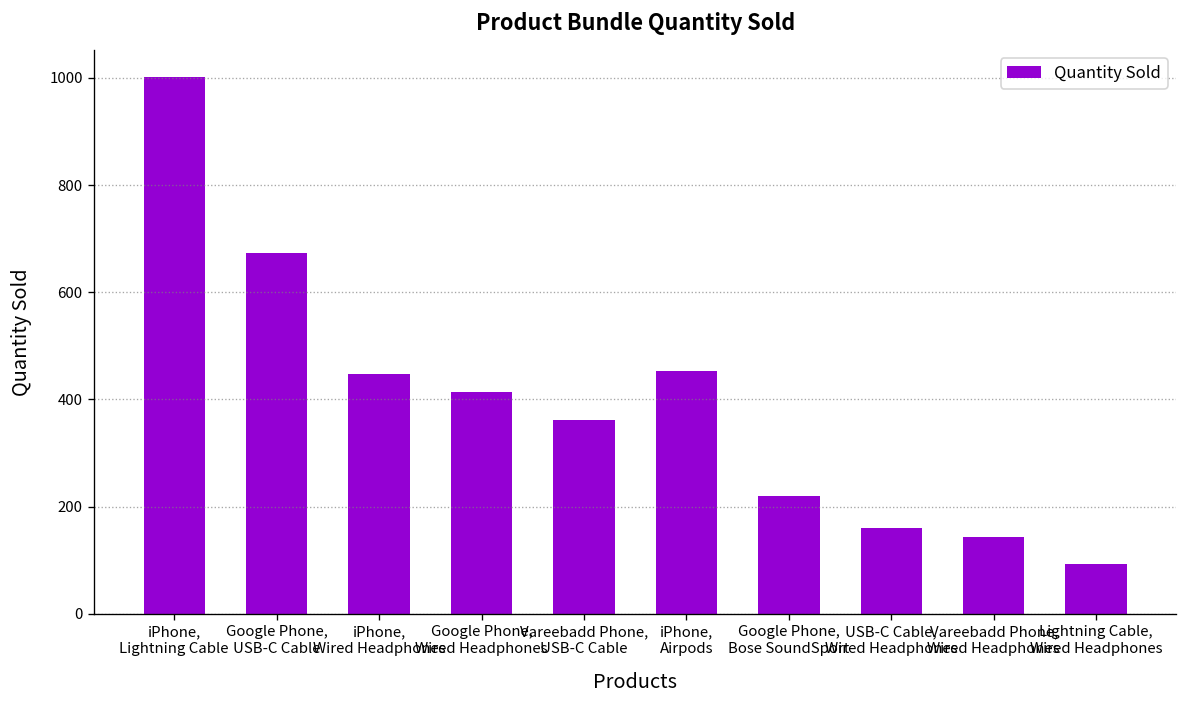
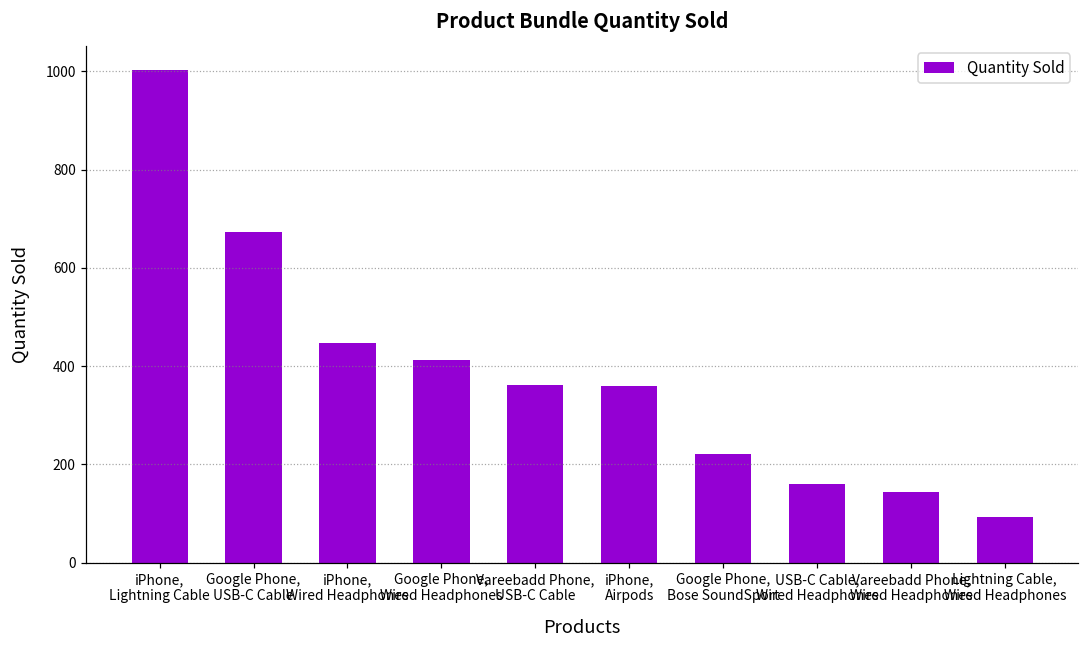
  {
    "iPhone, Lightning Cable": 1000,
    "Google Phone, USB-C Cable": 670,
-   "iPhone, Airpods": 450
+   "iPhone, Airpods": 360
  }
